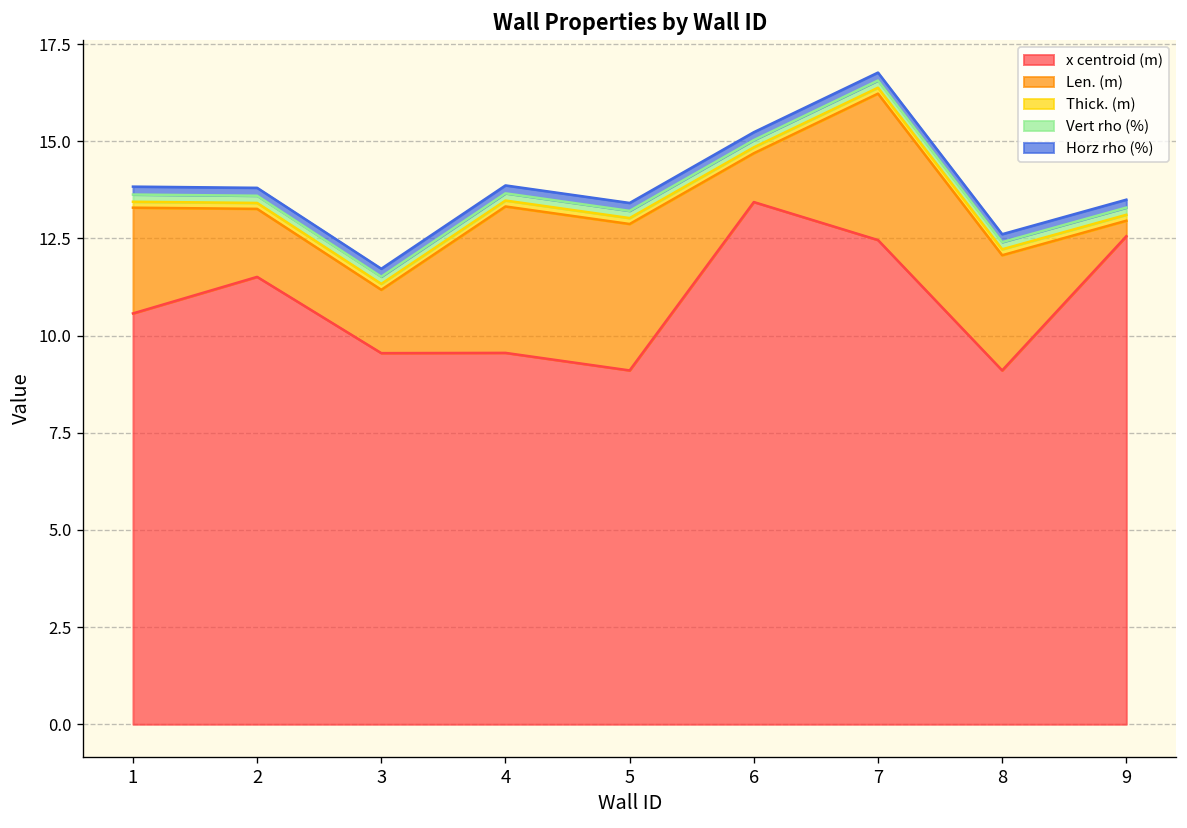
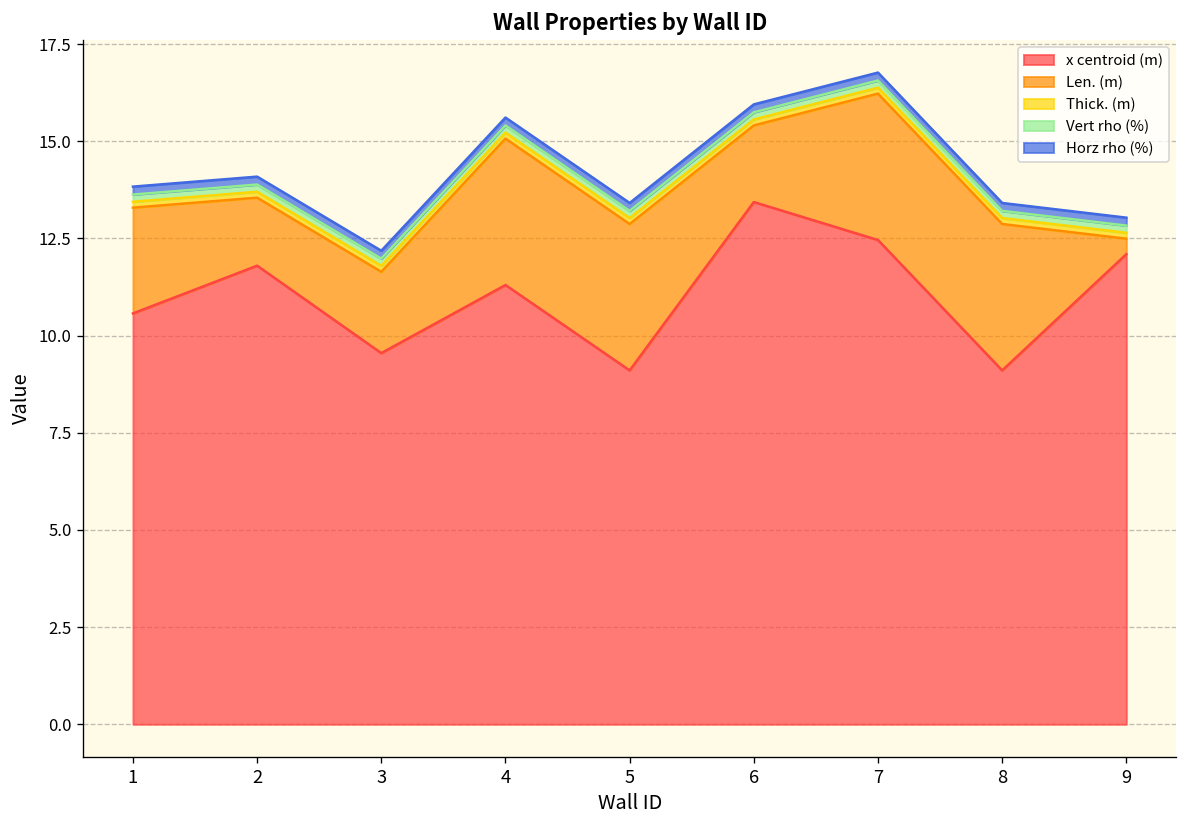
  {
    "x centroid (m)": {
      "1": 10.6,
-     "2": 11.5,
+     "2": 11.8,
      "3": 9.5,
-     "4": 9.6,
+     "4": 11.3,
      "5": 9.1,
      "6": 13.4,
      "7": 12.5,
      "8": 9.1,
-     "9": 12.6
+     "9": 12.1
    },
    "Len. (m)": {
      "1": 2.7,
      "2": 1.7,
-     "3": 1.6,
+     "3": 2.1,
      "4": 3.8,
      "5": 3.8,
-     "6": 1.3,
+     "6": 2.0,
      "7": 3.8,
-     "8": 3.0,
+     "8": 3.8,
      "9": 0.4
    },
    "Thick. (m)": {
      "1": 0.2,
      "2": 0.2,
      "3": 0.2,
      "4": 0.2,
      "5": 0.2,
      "6": 0.2,
      "7": 0.2,
      "8": 0.2,
      "9": 0.2
    },
    "Vert rho (%)": {
      "1": 0.2,
      "2": 0.2,
      "3": 0.2,
      "4": 0.2,
      "5": 0.2,
      "6": 0.2,
      "7": 0.2,
      "8": 0.2,
      "9": 0.2
    },
    "Horz rho (%)": {
      "1": 0.2,
      "2": 0.2,
      "3": 0.2,
      "4": 0.2,
      "5": 0.2,
      "6": 0.2,
      "7": 0.2,
      "8": 0.2,
      "9": 0.2
    }
  }
